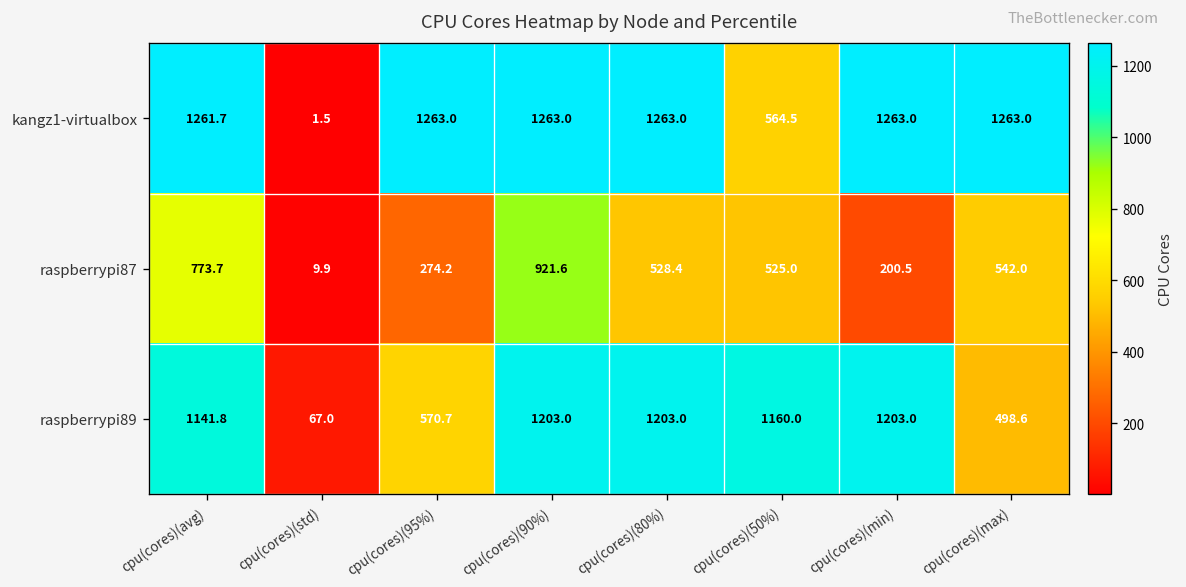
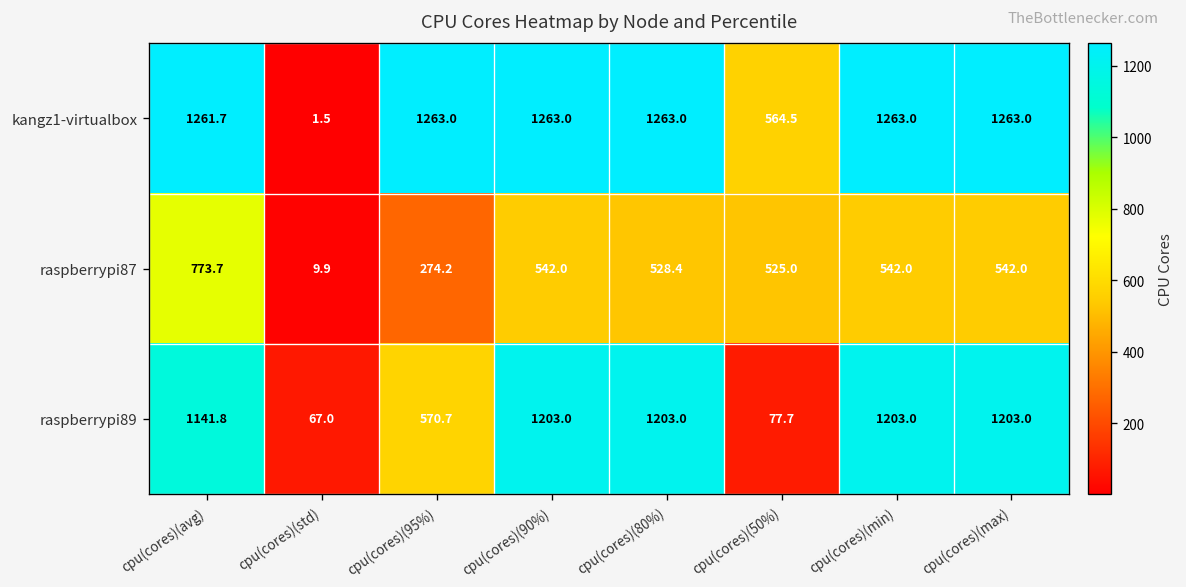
  {
    "kangz1-virtualbox": {
      "cpu(cores)(avg)": 1261.7,
      "cpu(cores)(std)": 1.5,
      "cpu(cores)(95%)": 1263.0,
      "cpu(cores)(90%)": 1263.0,
      "cpu(cores)(80%)": 1263.0,
      "cpu(cores)(50%)": 564.5,
      "cpu(cores)(min)": 1263.0,
      "cpu(cores)(max)": 1263.0
    },
    "raspberrypi87": {
      "cpu(cores)(avg)": 773.7,
      "cpu(cores)(std)": 9.9,
      "cpu(cores)(95%)": 274.2,
-     "cpu(cores)(90%)": 921.6,
+     "cpu(cores)(90%)": 542.0,
      "cpu(cores)(80%)": 528.4,
      "cpu(cores)(50%)": 525.0,
-     "cpu(cores)(min)": 200.5,
+     "cpu(cores)(min)": 542.0,
      "cpu(cores)(max)": 542.0
    },
    "raspberrypi89": {
      "cpu(cores)(avg)": 1141.8,
      "cpu(cores)(std)": 67.0,
      "cpu(cores)(95%)": 570.7,
      "cpu(cores)(90%)": 1203.0,
      "cpu(cores)(80%)": 1203.0,
-     "cpu(cores)(50%)": 1160.0,
+     "cpu(cores)(50%)": 77.7,
      "cpu(cores)(min)": 1203.0,
-     "cpu(cores)(max)": 498.6
+     "cpu(cores)(max)": 1203.0
    }
  }
